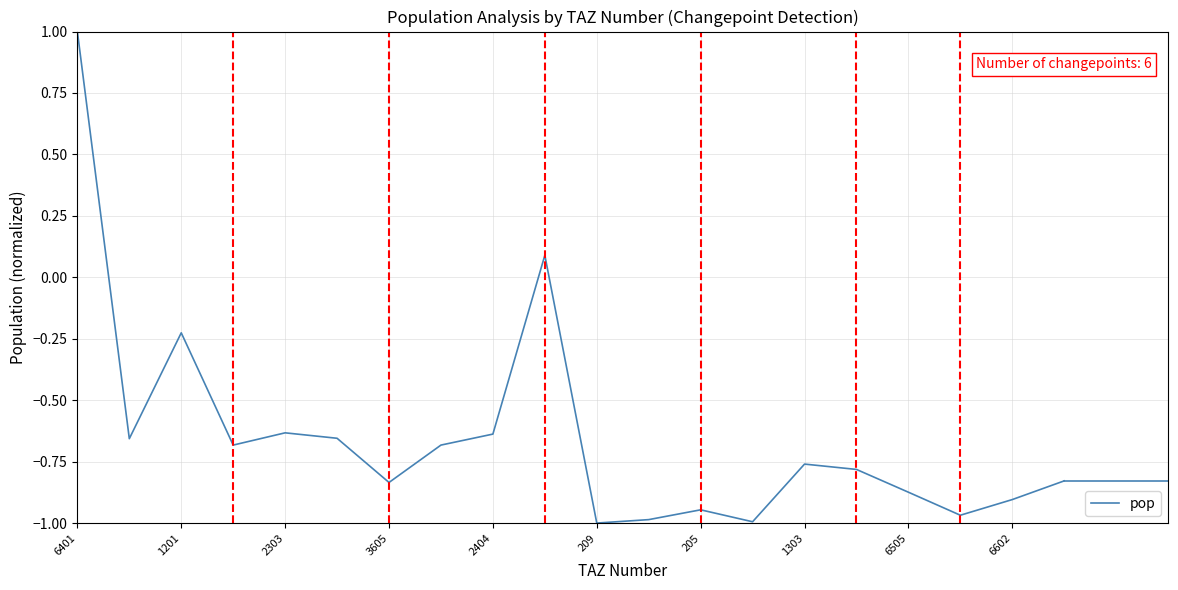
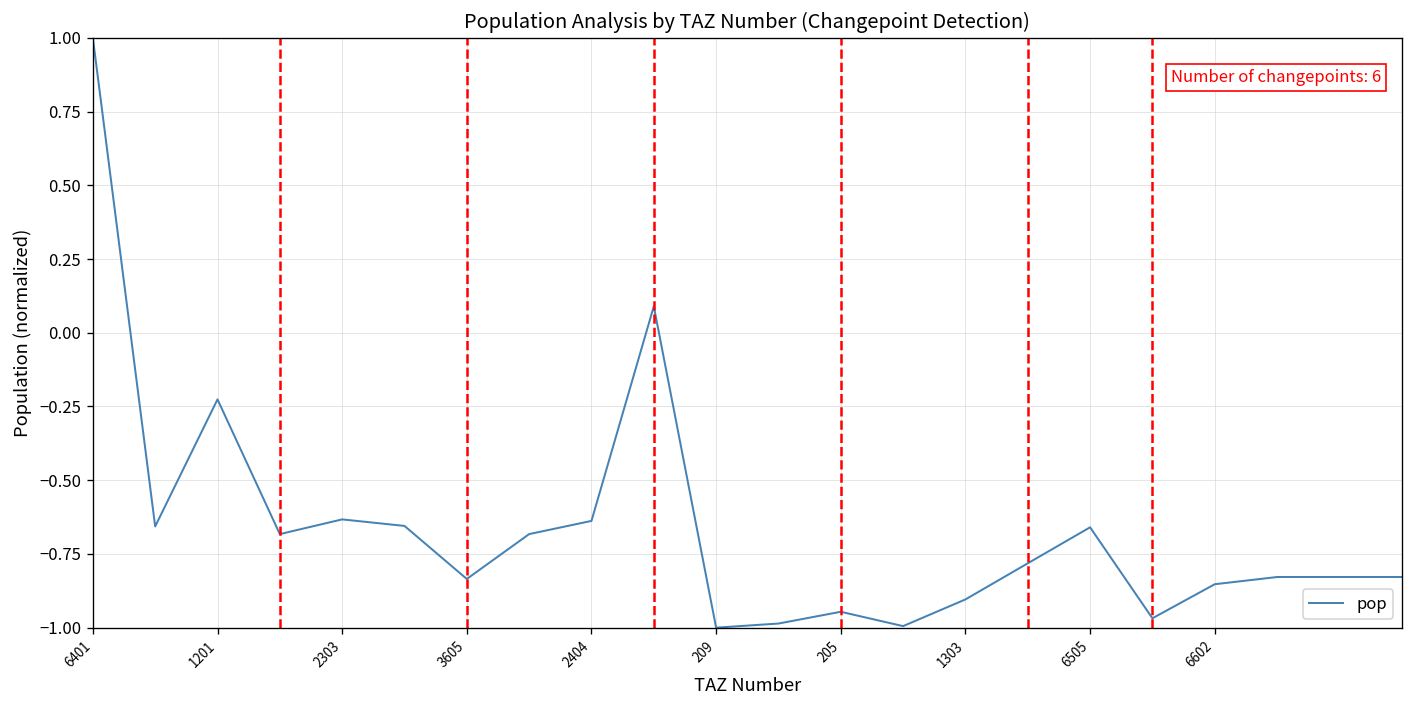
  {
    "6401": 1.00,
    "1201": -0.23,
    "2303": -0.63,
    "3605": -0.83,
    "2404": -0.64,
    "209": -1.00,
    "205": -0.95,
-   "1303": -0.76,
-   "6505": -0.87,
-   "6602": -0.90
+   "1303": -0.90,
+   "6505": -0.66,
+   "6602": -0.85
  }
